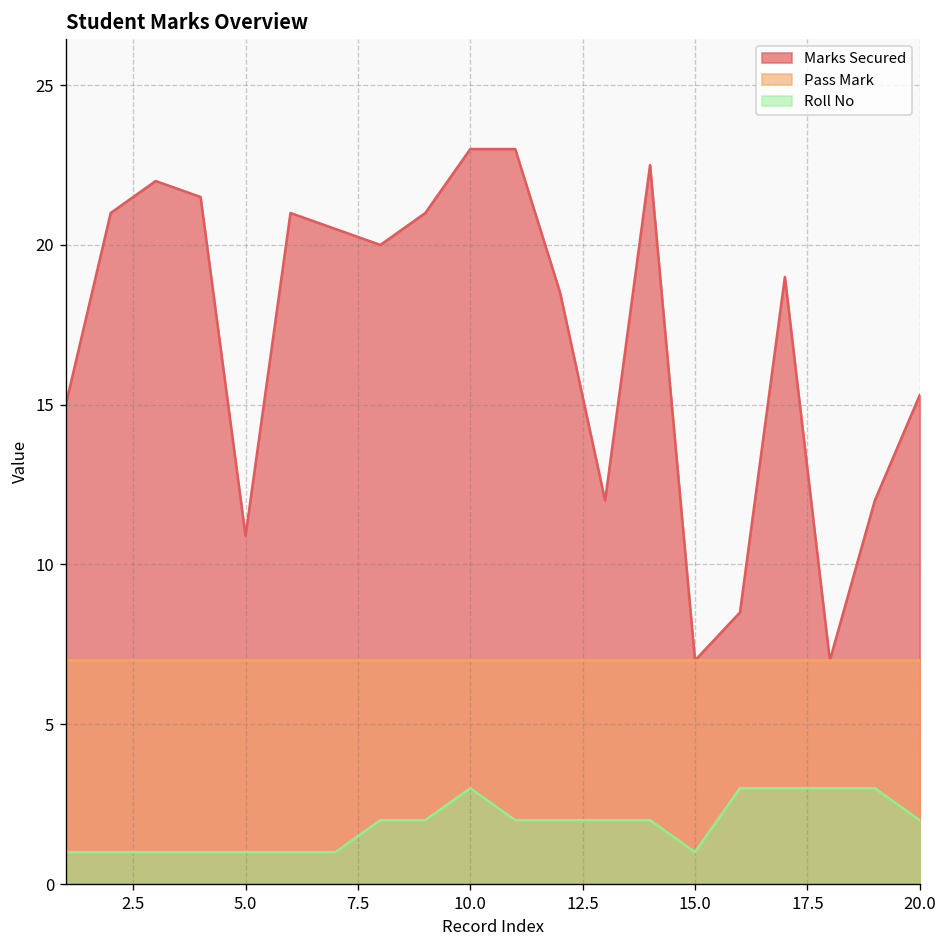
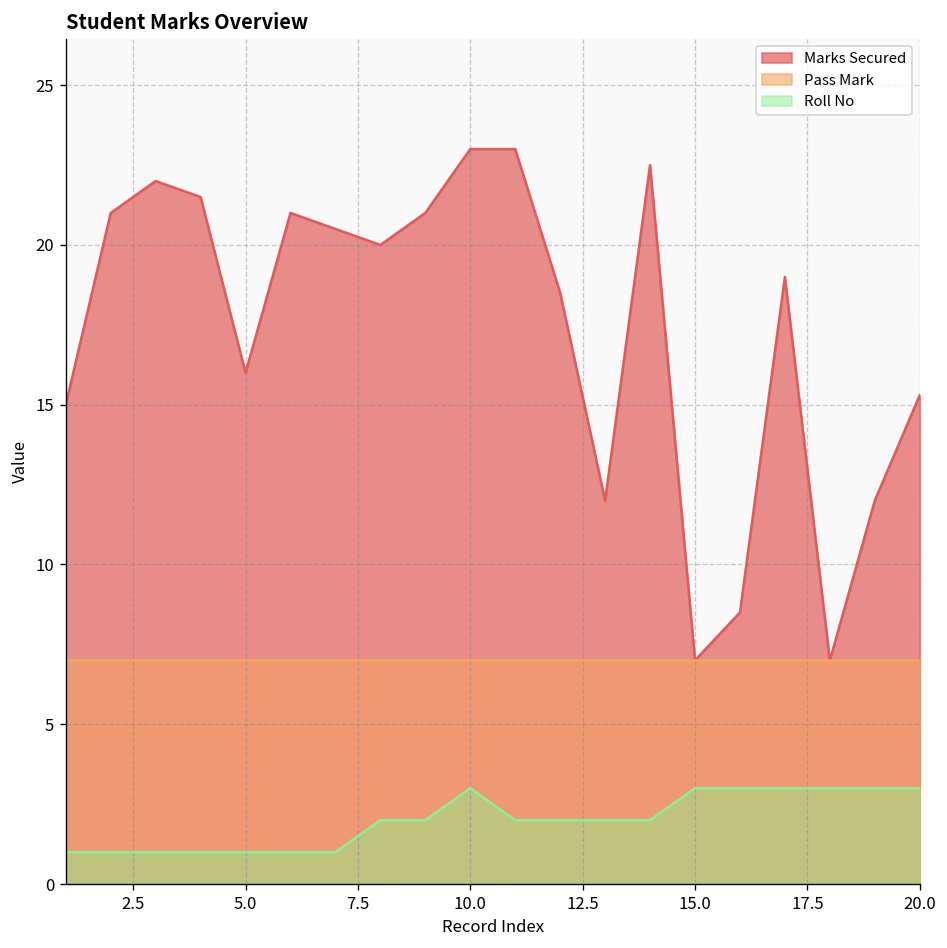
  {
    "Marks Secured": {
-     "5.0": 10.9,
+     "5.0": 16.0,
      "10.0": 23.0,
      "20.0": 15.3
    },
    "Pass Mark": {
      "5.0": 7.0,
      "10.0": 7.0,
      "20.0": 7.0
    },
    "Roll No": {
      "5.0": 1,
      "10.0": 3,
-     "15.0": 1,
-     "20.0": 2
+     "15.0": 3,
+     "20.0": 3
    }
  }
